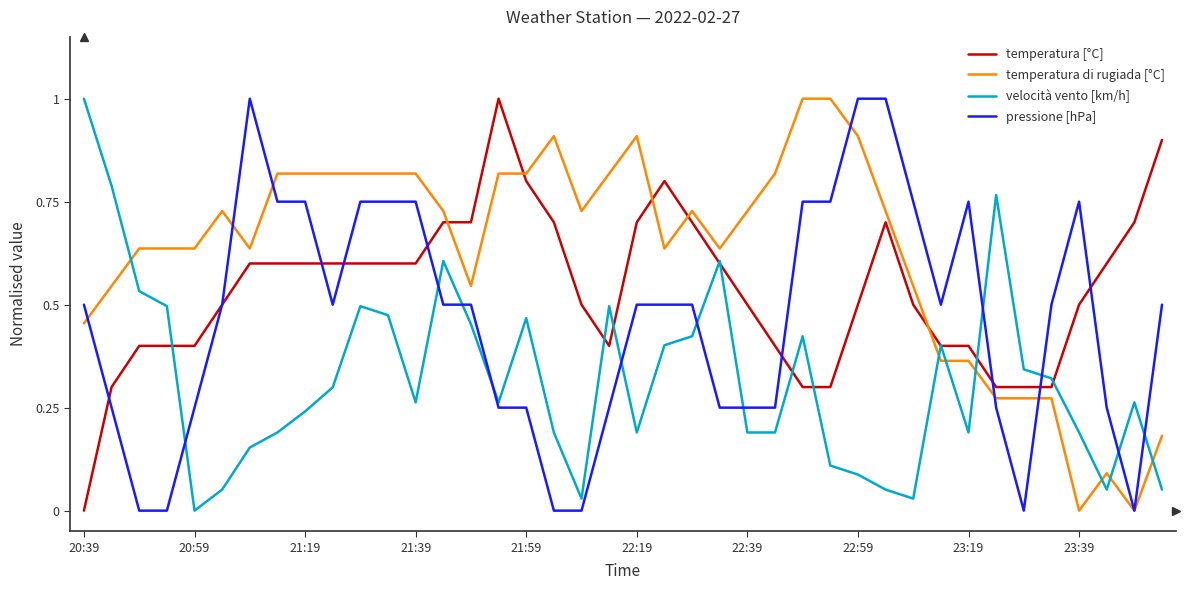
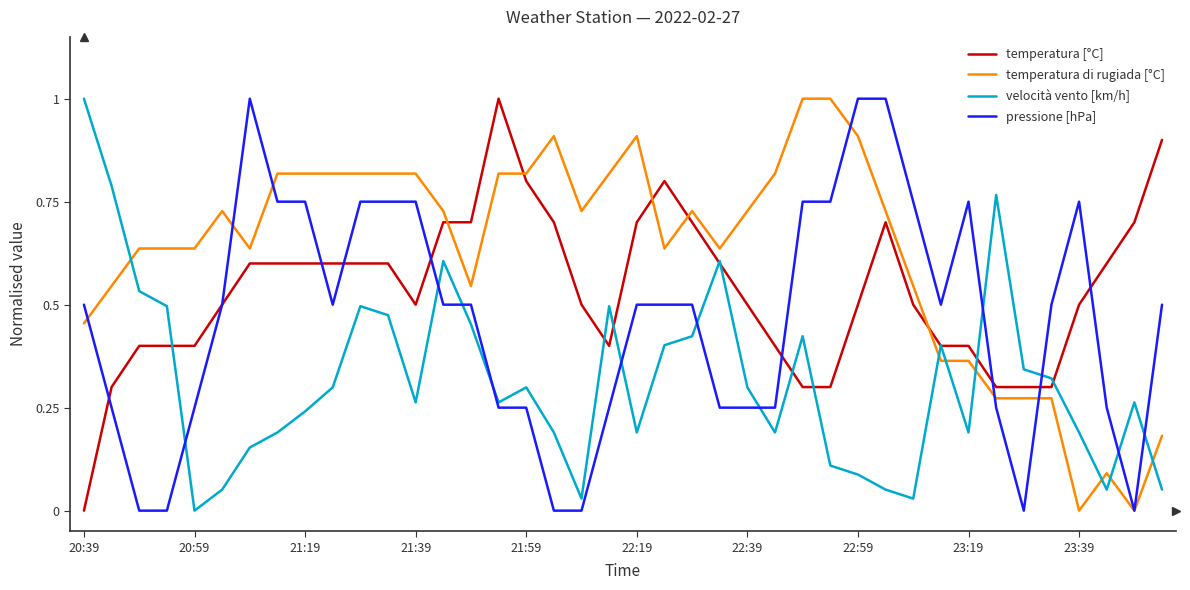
  {
    "temperatura [°C]": {
      "20:39": 0.00,
      "20:59": 0.40,
      "21:19": 0.60,
-     "21:39": 0.60,
+     "21:39": 0.50,
      "21:59": 0.80,
      "22:19": 0.70,
      "22:39": 0.50,
      "22:59": 0.50,
      "23:19": 0.40,
      "23:39": 0.50
    },
    "temperatura di rugiada [°C]": {
      "20:39": 0.45,
      "20:59": 0.64,
      "21:19": 0.82,
      "21:39": 0.82,
      "21:59": 0.82,
      "22:19": 0.91,
      "22:39": 0.73,
      "22:59": 0.91,
      "23:19": 0.36,
      "23:39": 0.00
    },
    "velocità vento [km/h]": {
      "20:39": 1.00,
      "20:59": 0.00,
      "21:19": 0.24,
      "21:39": 0.26,
-     "21:59": 0.47,
+     "21:59": 0.30,
      "22:19": 0.19,
-     "22:39": 0.19,
+     "22:39": 0.30,
      "22:59": 0.09,
      "23:19": 0.19,
      "23:39": 0.19
    },
    "pressione [hPa]": {
      "20:39": 0.50,
      "20:59": 0.25,
      "21:19": 0.75,
      "21:39": 0.75,
      "21:59": 0.25,
      "22:19": 0.50,
      "22:39": 0.25,
      "22:59": 1.00,
      "23:19": 0.75,
      "23:39": 0.75
    }
  }
